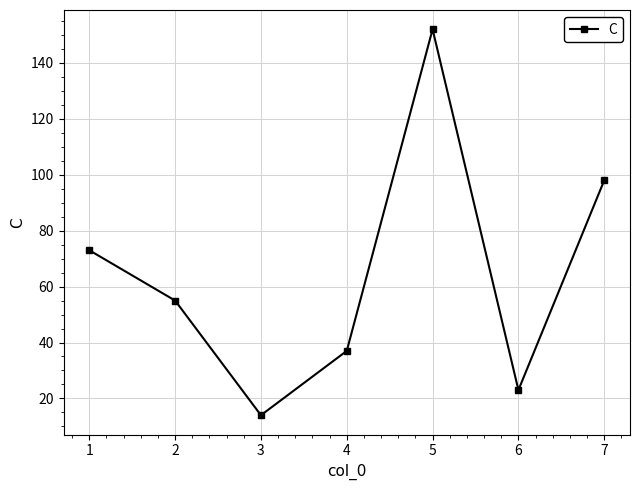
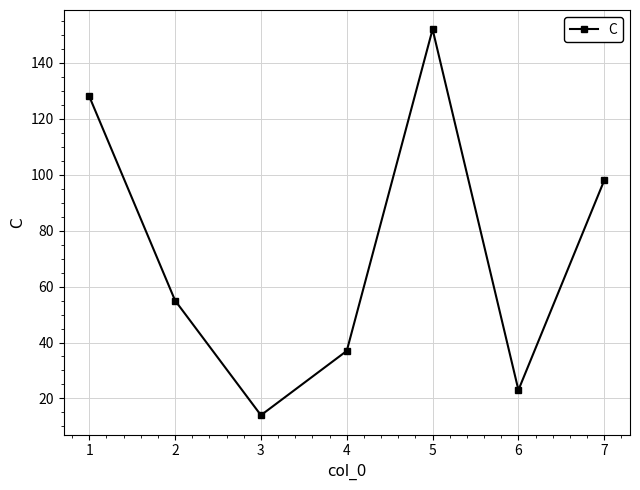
  {
-   "1": 73,
+   "1": 128,
    "2": 55,
    "3": 14,
    "4": 37,
    "5": 152,
    "6": 23,
    "7": 98
  }
